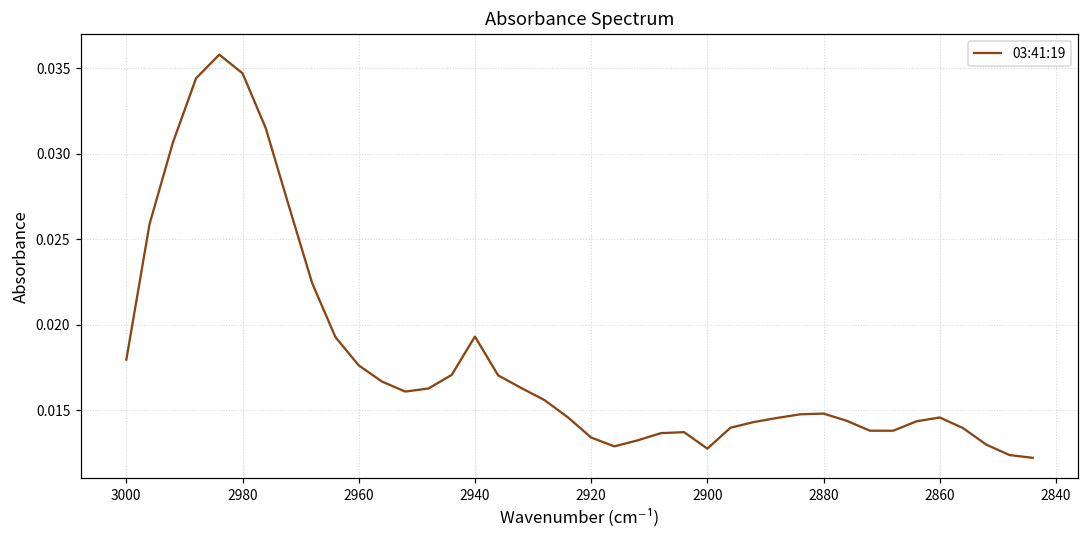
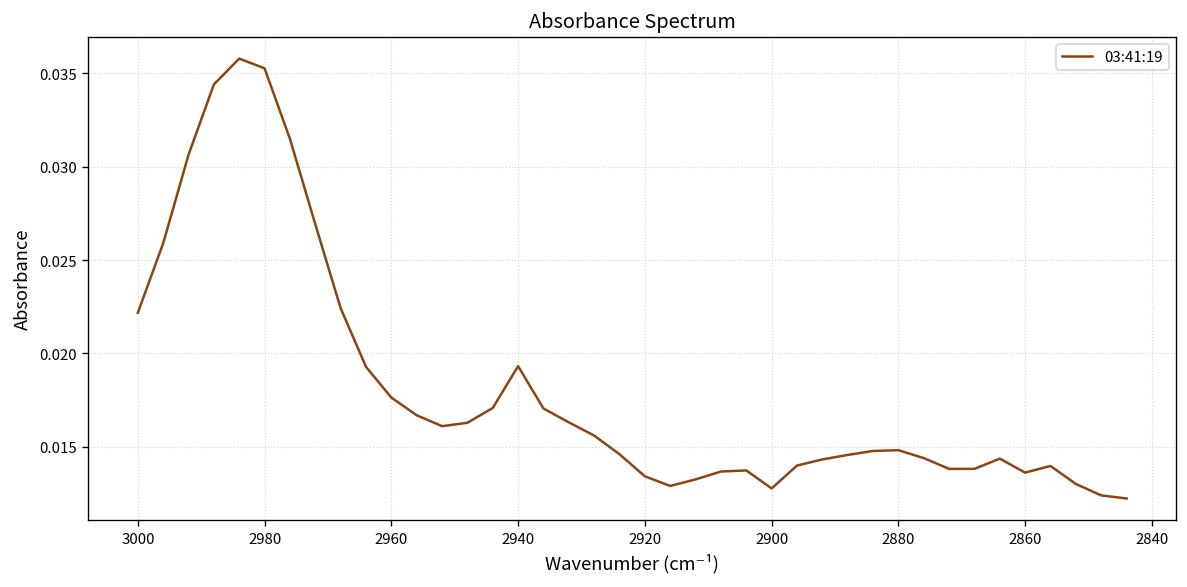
  {
-   "3000": 0.0180,
-   "2980": 0.0347,
+   "3000": 0.0222,
+   "2980": 0.0353,
    "2960": 0.0176,
    "2940": 0.0193,
    "2920": 0.0134,
    "2900": 0.0128,
    "2880": 0.0148,
-   "2860": 0.0146
+   "2860": 0.0136
  }
